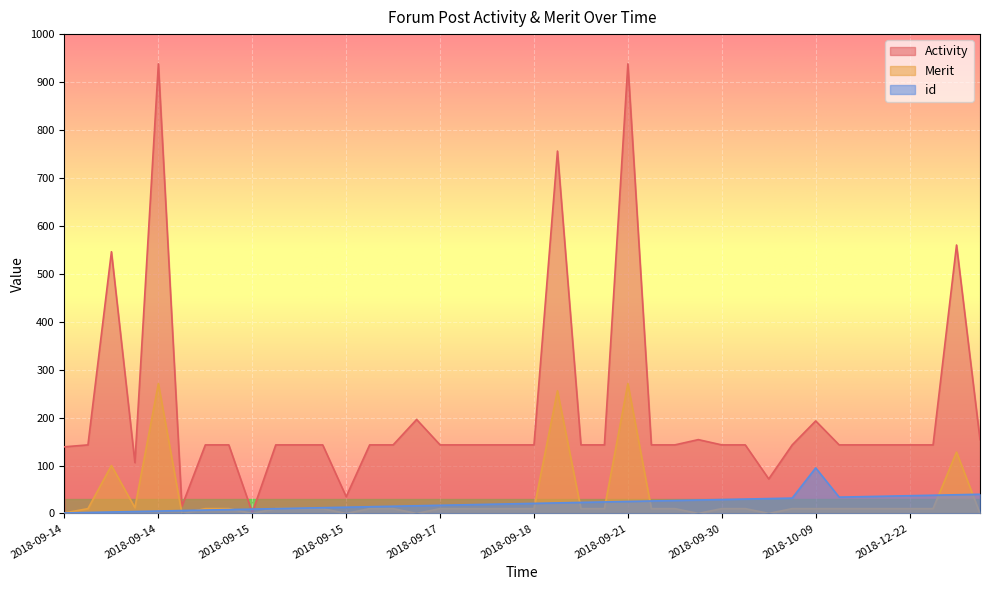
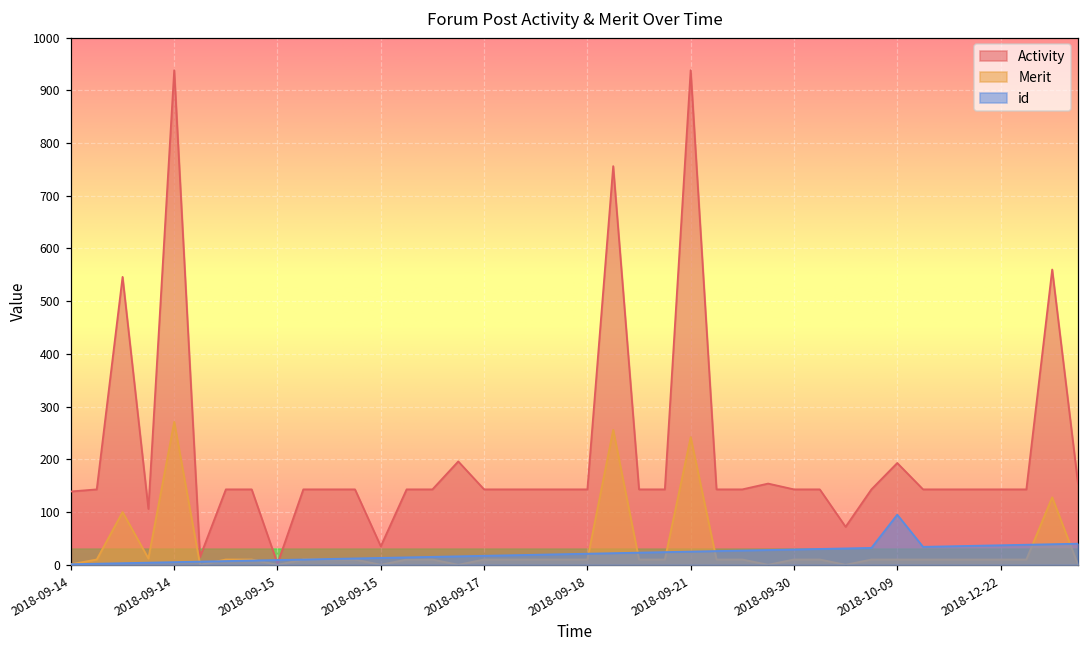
  {
    "Activity": {
      "2018-09-21": 940,
      "2018-10-09": 190
    },
    "Merit": {
-     "2018-09-21": 270
+     "2018-09-21": 240
    },
    "id": {
      "2018-10-09": 100
    }
  }
